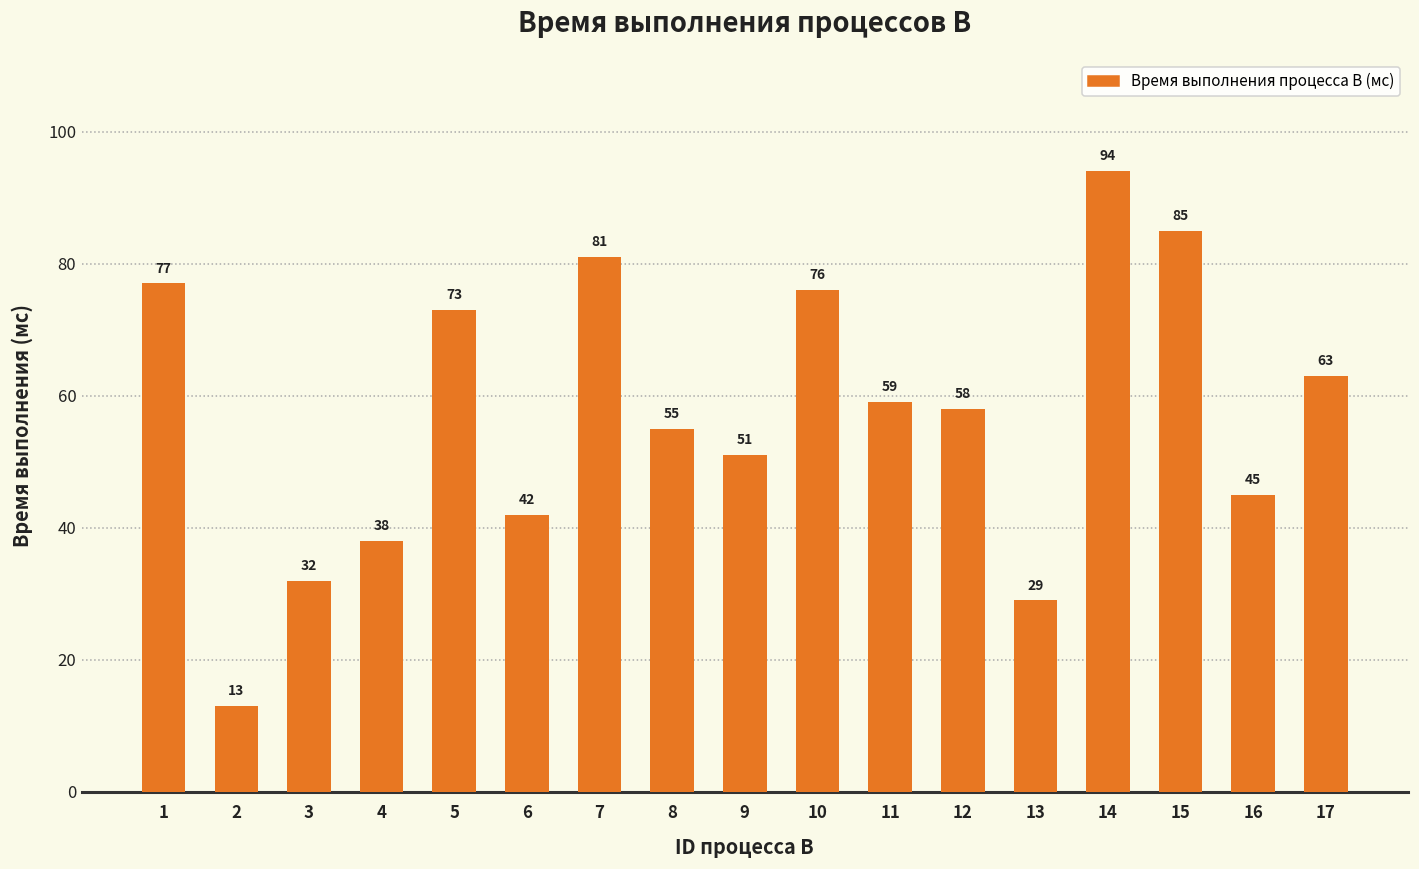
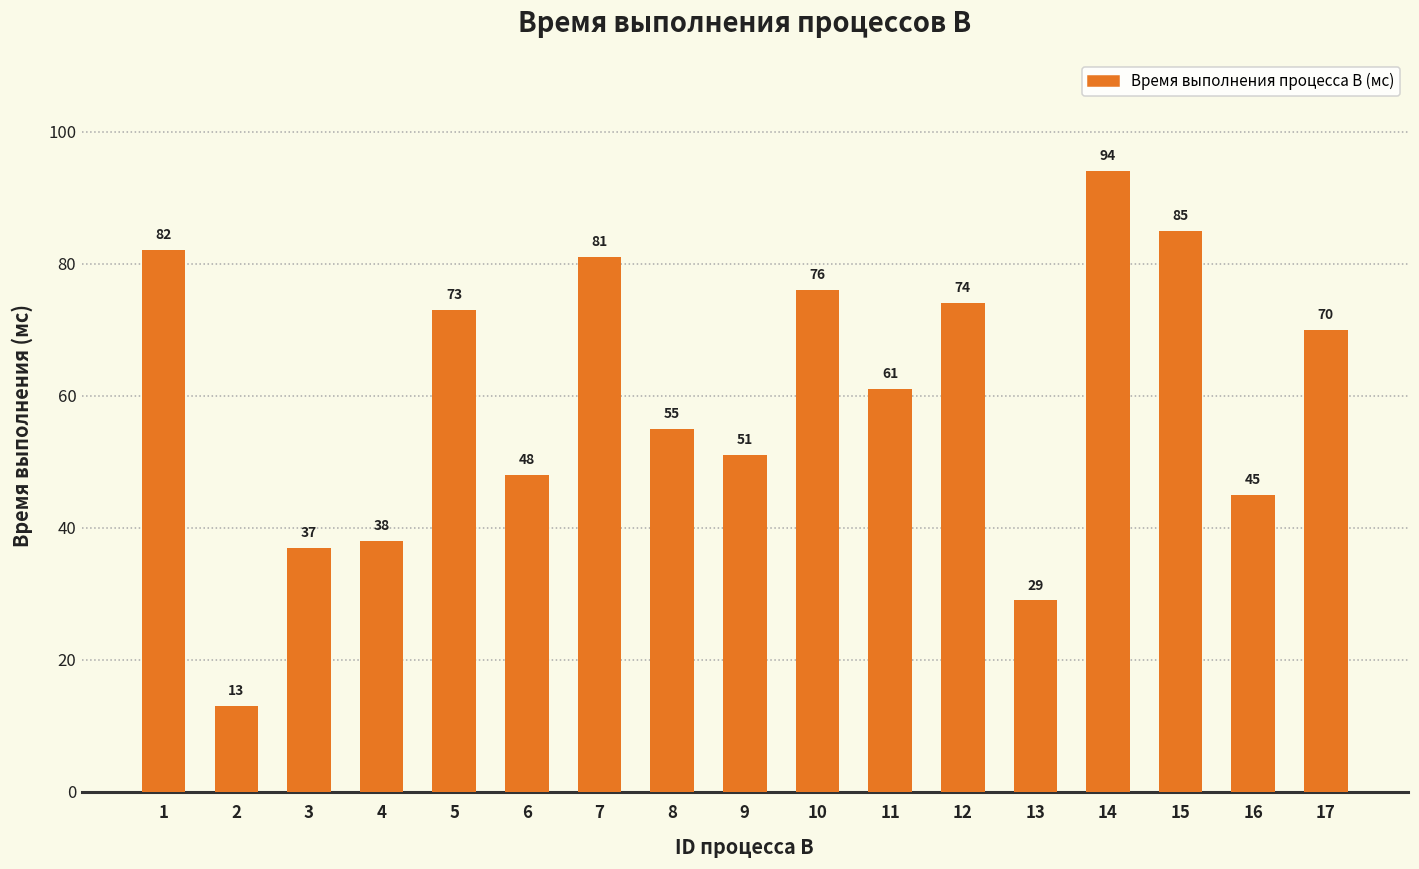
  {
-   "1": 77,
+   "1": 82,
    "2": 13,
-   "3": 32,
+   "3": 37,
    "4": 38,
    "5": 73,
-   "6": 42,
+   "6": 48,
    "7": 81,
    "8": 55,
    "9": 51,
    "10": 76,
-   "11": 59,
-   "12": 58,
+   "11": 61,
+   "12": 74,
    "13": 29,
    "14": 94,
    "15": 85,
    "16": 45,
-   "17": 63
+   "17": 70
  }
